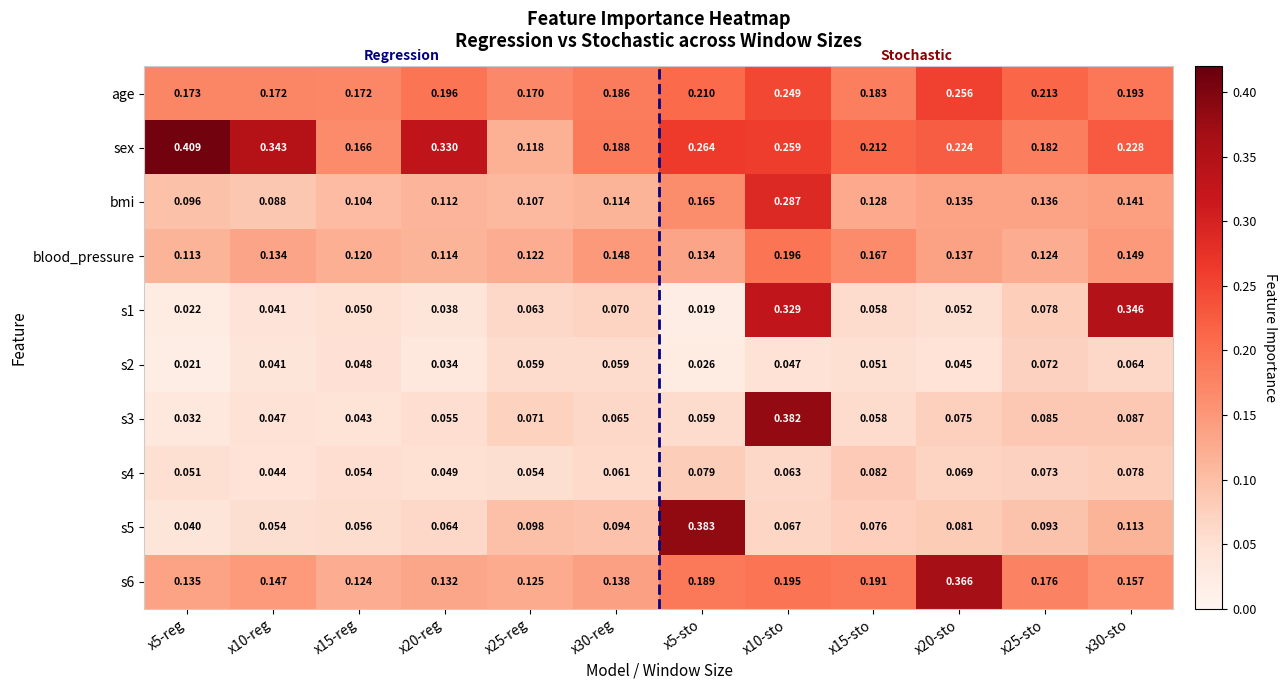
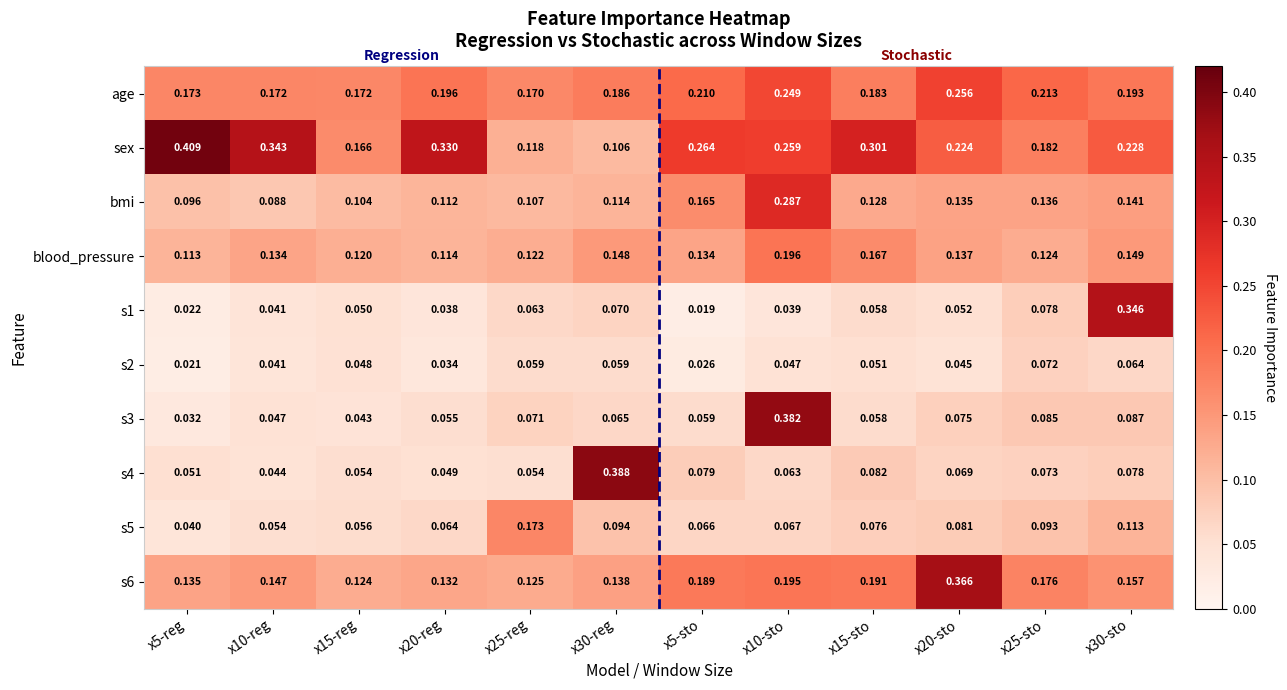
  {
    "age": {
      "x5-reg": 0.173,
      "x10-reg": 0.172,
      "x15-reg": 0.172,
      "x20-reg": 0.196,
      "x25-reg": 0.170,
      "x30-reg": 0.186,
      "x5-sto": 0.210,
      "x10-sto": 0.249,
      "x15-sto": 0.183,
      "x20-sto": 0.256,
      "x25-sto": 0.213,
      "x30-sto": 0.193
    },
    "sex": {
      "x5-reg": 0.409,
      "x10-reg": 0.343,
      "x15-reg": 0.166,
      "x20-reg": 0.330,
      "x25-reg": 0.118,
-     "x30-reg": 0.188,
+     "x30-reg": 0.106,
      "x5-sto": 0.264,
      "x10-sto": 0.259,
-     "x15-sto": 0.212,
+     "x15-sto": 0.301,
      "x20-sto": 0.224,
      "x25-sto": 0.182,
      "x30-sto": 0.228
    },
    "bmi": {
      "x5-reg": 0.096,
      "x10-reg": 0.088,
      "x15-reg": 0.104,
      "x20-reg": 0.112,
      "x25-reg": 0.107,
      "x30-reg": 0.114,
      "x5-sto": 0.165,
      "x10-sto": 0.287,
      "x15-sto": 0.128,
      "x20-sto": 0.135,
      "x25-sto": 0.136,
      "x30-sto": 0.141
    },
    "blood_pressure": {
      "x5-reg": 0.113,
      "x10-reg": 0.134,
      "x15-reg": 0.120,
      "x20-reg": 0.114,
      "x25-reg": 0.122,
      "x30-reg": 0.148,
      "x5-sto": 0.134,
      "x10-sto": 0.196,
      "x15-sto": 0.167,
      "x20-sto": 0.137,
      "x25-sto": 0.124,
      "x30-sto": 0.149
    },
    "s1": {
      "x5-reg": 0.022,
      "x10-reg": 0.041,
      "x15-reg": 0.050,
      "x20-reg": 0.038,
      "x25-reg": 0.063,
      "x30-reg": 0.070,
      "x5-sto": 0.019,
-     "x10-sto": 0.329,
+     "x10-sto": 0.039,
      "x15-sto": 0.058,
      "x20-sto": 0.052,
      "x25-sto": 0.078,
      "x30-sto": 0.346
    },
    "s2": {
      "x5-reg": 0.021,
      "x10-reg": 0.041,
      "x15-reg": 0.048,
      "x20-reg": 0.034,
      "x25-reg": 0.059,
      "x30-reg": 0.059,
      "x5-sto": 0.026,
      "x10-sto": 0.047,
      "x15-sto": 0.051,
      "x20-sto": 0.045,
      "x25-sto": 0.072,
      "x30-sto": 0.064
    },
    "s3": {
      "x5-reg": 0.032,
      "x10-reg": 0.047,
      "x15-reg": 0.043,
      "x20-reg": 0.055,
      "x25-reg": 0.071,
      "x30-reg": 0.065,
      "x5-sto": 0.059,
      "x10-sto": 0.382,
      "x15-sto": 0.058,
      "x20-sto": 0.075,
      "x25-sto": 0.085,
      "x30-sto": 0.087
    },
    "s4": {
      "x5-reg": 0.051,
      "x10-reg": 0.044,
      "x15-reg": 0.054,
      "x20-reg": 0.049,
      "x25-reg": 0.054,
-     "x30-reg": 0.061,
+     "x30-reg": 0.388,
      "x5-sto": 0.079,
      "x10-sto": 0.063,
      "x15-sto": 0.082,
      "x20-sto": 0.069,
      "x25-sto": 0.073,
      "x30-sto": 0.078
    },
    "s5": {
      "x5-reg": 0.040,
      "x10-reg": 0.054,
      "x15-reg": 0.056,
      "x20-reg": 0.064,
-     "x25-reg": 0.098,
+     "x25-reg": 0.173,
      "x30-reg": 0.094,
-     "x5-sto": 0.383,
+     "x5-sto": 0.066,
      "x10-sto": 0.067,
      "x15-sto": 0.076,
      "x20-sto": 0.081,
      "x25-sto": 0.093,
      "x30-sto": 0.113
    },
    "s6": {
      "x5-reg": 0.135,
      "x10-reg": 0.147,
      "x15-reg": 0.124,
      "x20-reg": 0.132,
      "x25-reg": 0.125,
      "x30-reg": 0.138,
      "x5-sto": 0.189,
      "x10-sto": 0.195,
      "x15-sto": 0.191,
      "x20-sto": 0.366,
      "x25-sto": 0.176,
      "x30-sto": 0.157
    }
  }
